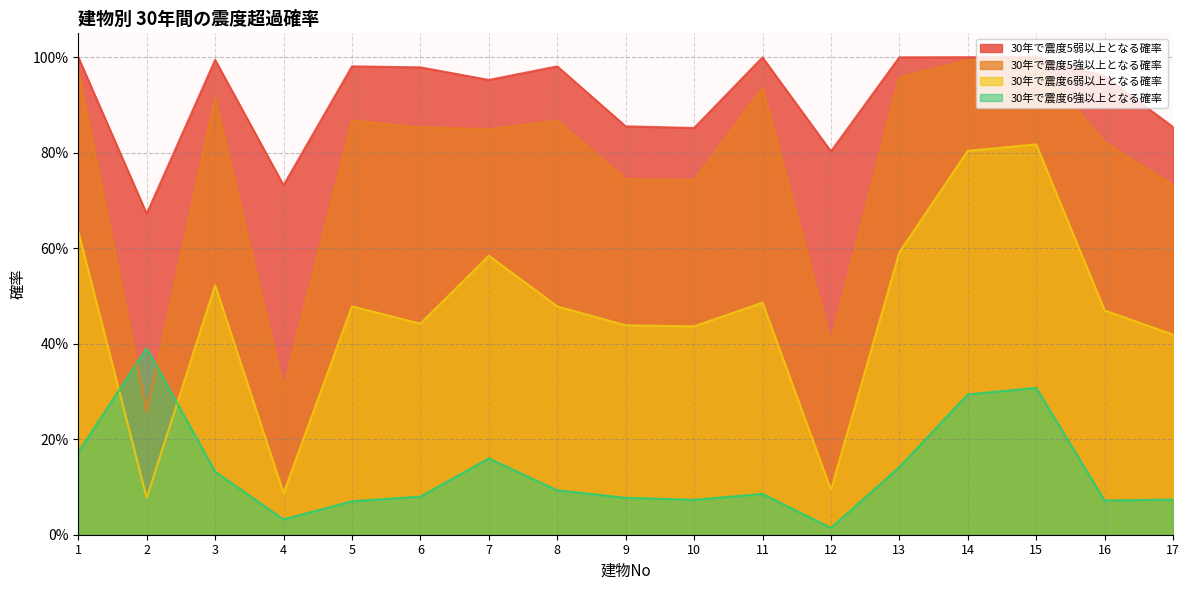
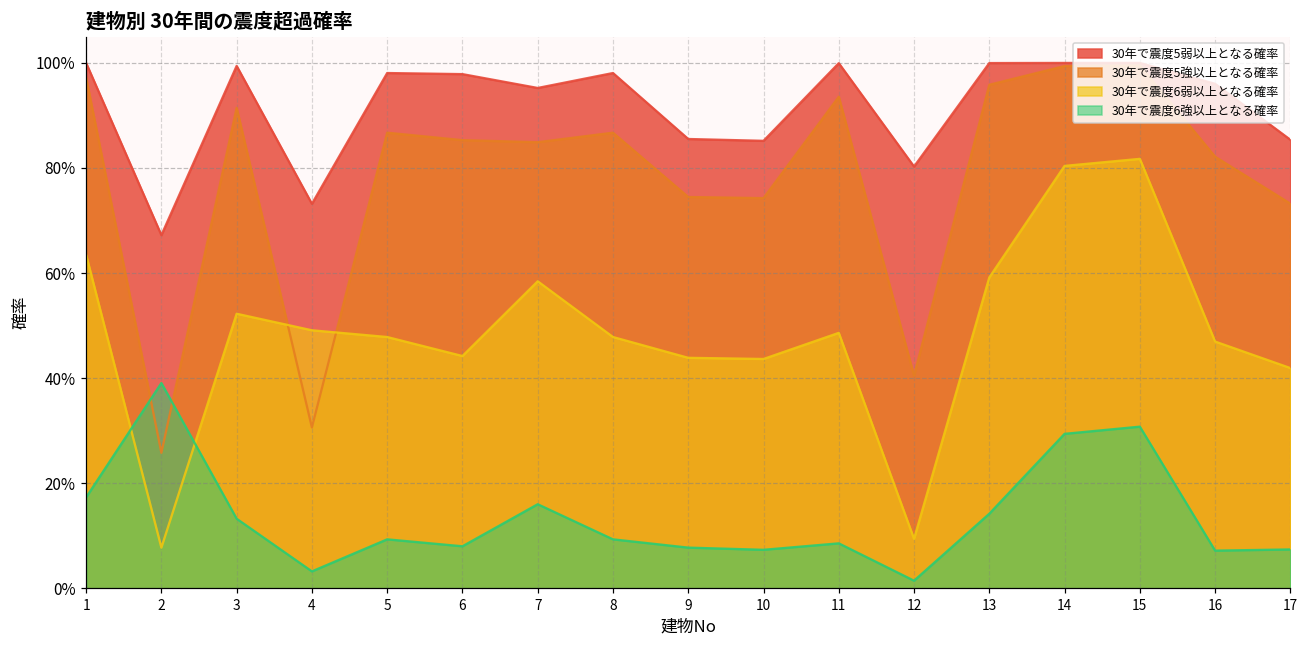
  {
    "30年で震度6弱以上となる確率": {
      "1": "63%",
      "2": "8%",
      "3": "52%",
-     "4": "9%",
+     "4": "49%",
      "5": "48%",
      "6": "44%",
      "7": "58%",
      "8": "48%",
      "9": "44%",
      "10": "44%",
      "11": "49%",
      "12": "9%",
      "13": "59%",
      "14": "80%",
      "15": "82%",
      "16": "47%",
      "17": "42%"
    },
    "30年で震度6強以上となる確率": {
      "1": "17%",
      "2": "39%",
      "3": "13%",
      "4": "3%",
-     "5": "7%",
+     "5": "9%",
      "6": "8%",
      "7": "16%",
      "8": "9%",
      "9": "8%",
      "10": "7%",
      "11": "9%",
      "12": "1%",
      "13": "14%",
      "14": "29%",
      "15": "31%",
      "16": "7%",
      "17": "7%"
    }
  }
